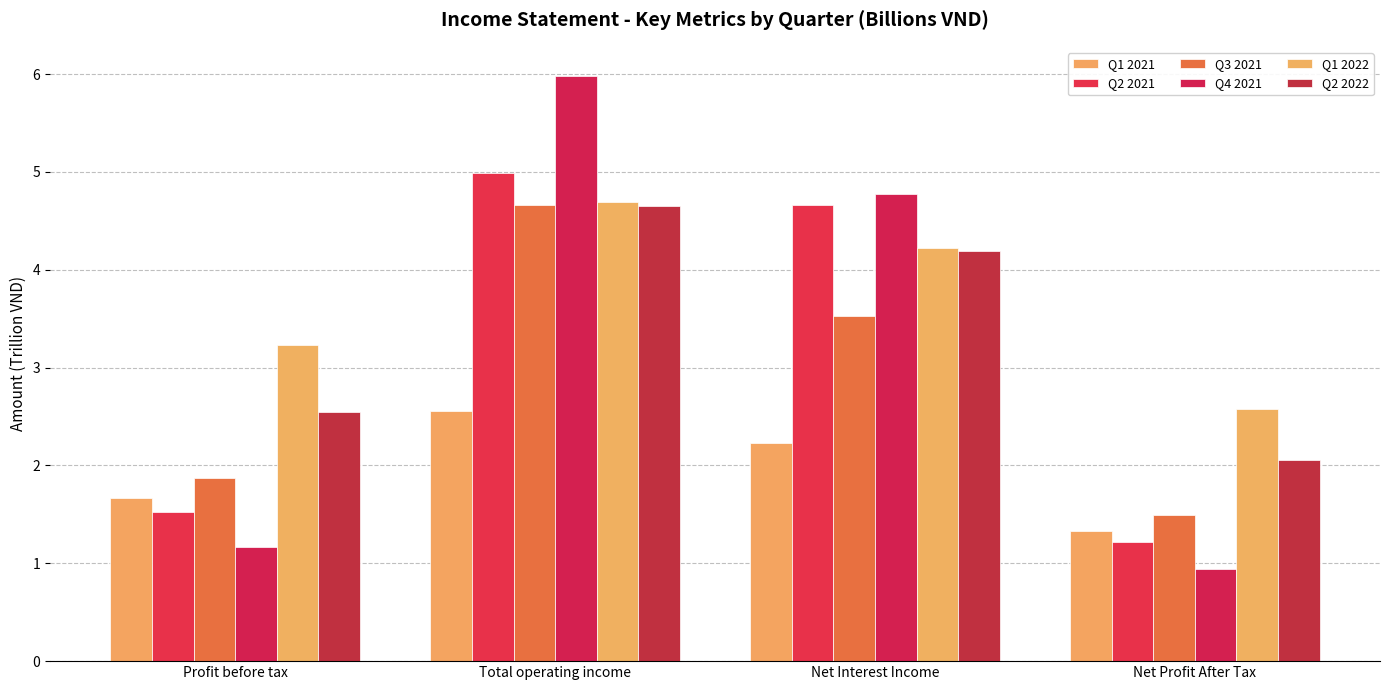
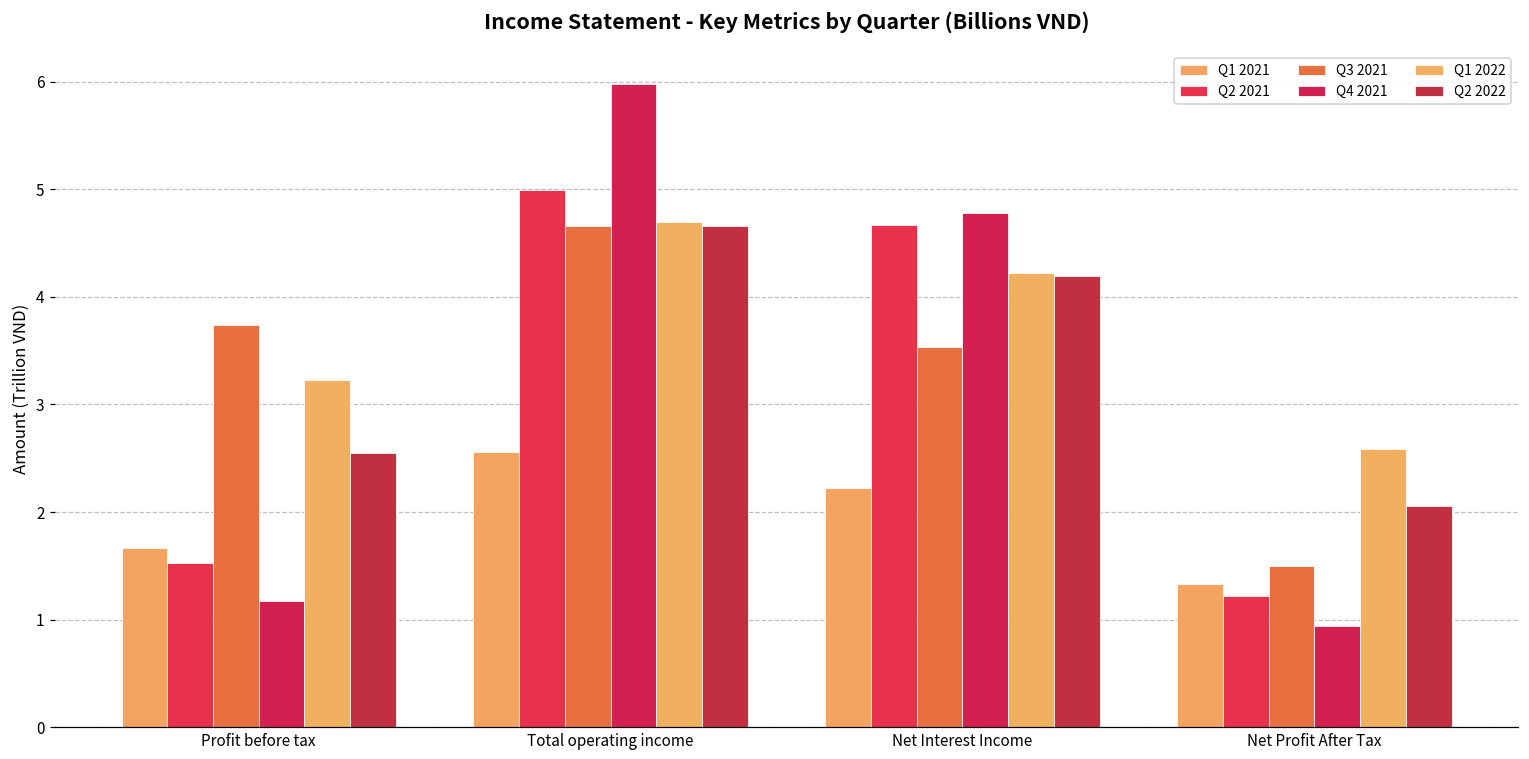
  {
    "Q3 2021": {
-     "Profit before tax": 1.9,
+     "Profit before tax": 3.7,
      "Total operating income": 4.7,
      "Net Interest Income": 3.5,
      "Net Profit After Tax": 1.5
    }
  }
